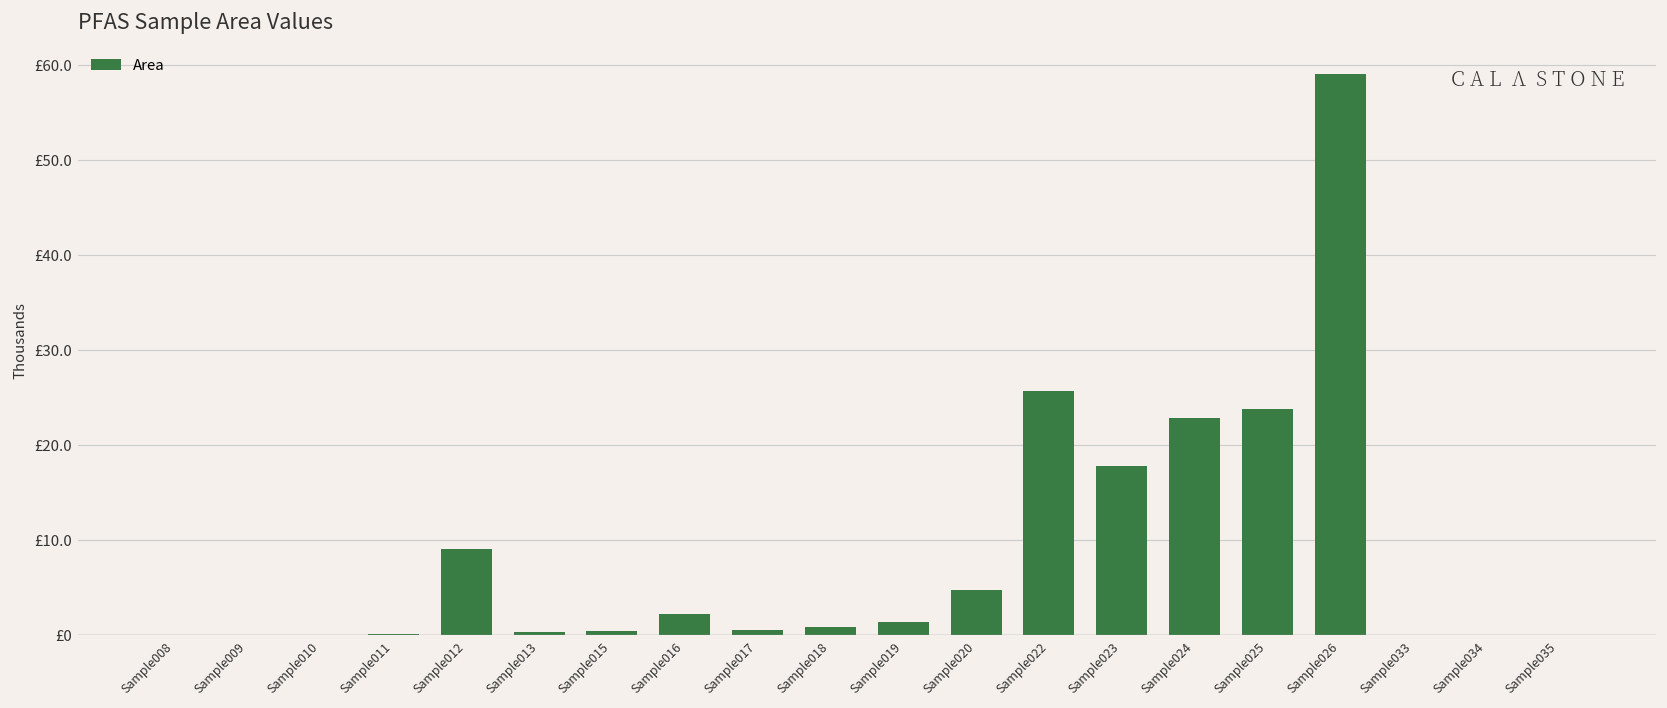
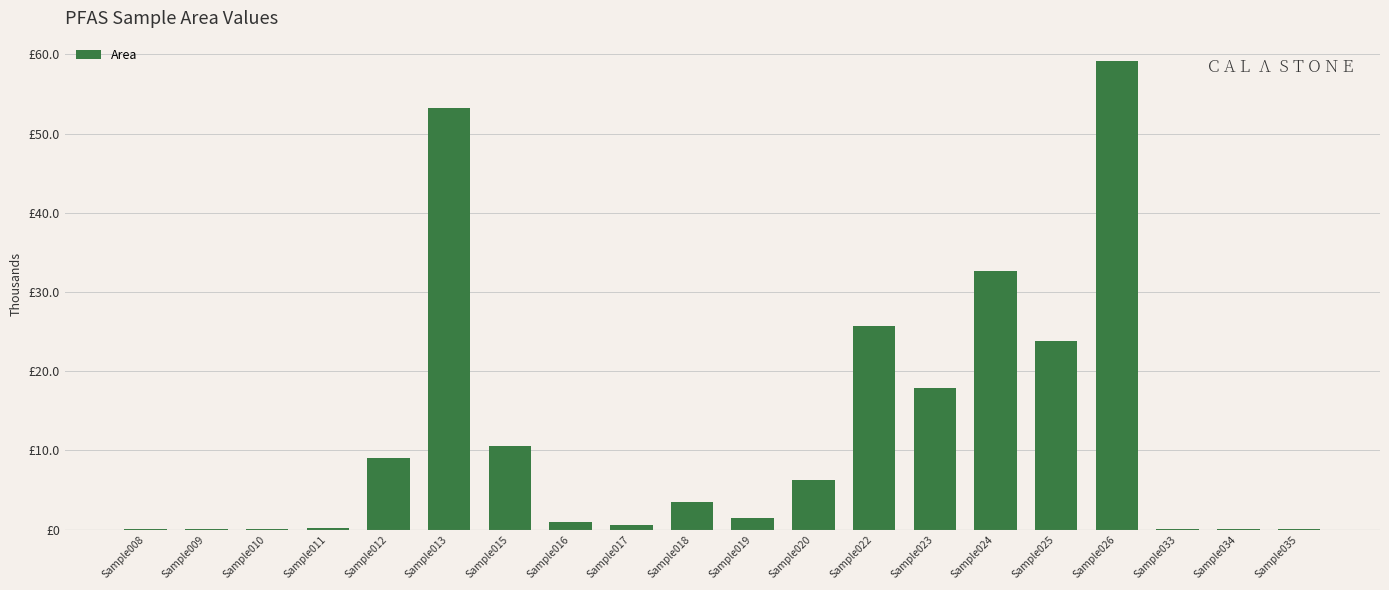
  {
    "Sample012": "£9",
-   "Sample013": "£0",
-   "Sample015": "£0",
-   "Sample016": "£2",
+   "Sample013": "£53",
+   "Sample015": "£11",
+   "Sample016": "£1",
    "Sample017": "£1",
-   "Sample018": "£1",
+   "Sample018": "£3",
    "Sample019": "£1",
-   "Sample020": "£5",
+   "Sample020": "£6",
    "Sample022": "£26",
    "Sample023": "£18",
-   "Sample024": "£23",
+   "Sample024": "£33",
    "Sample025": "£24",
    "Sample026": "£59"
  }
